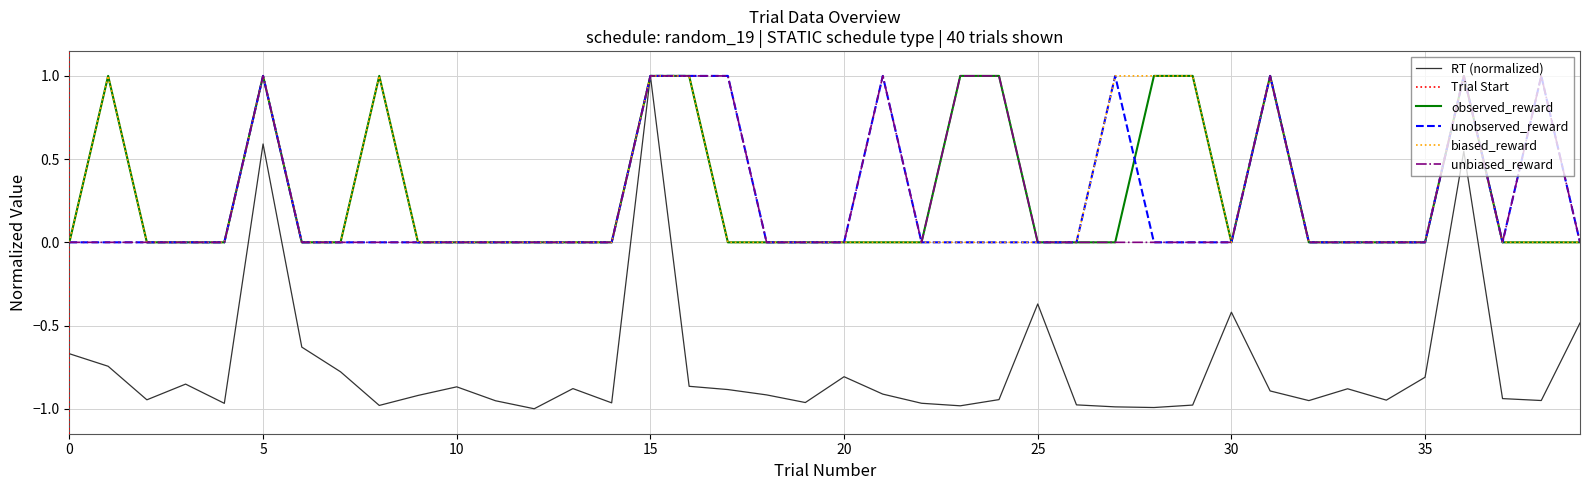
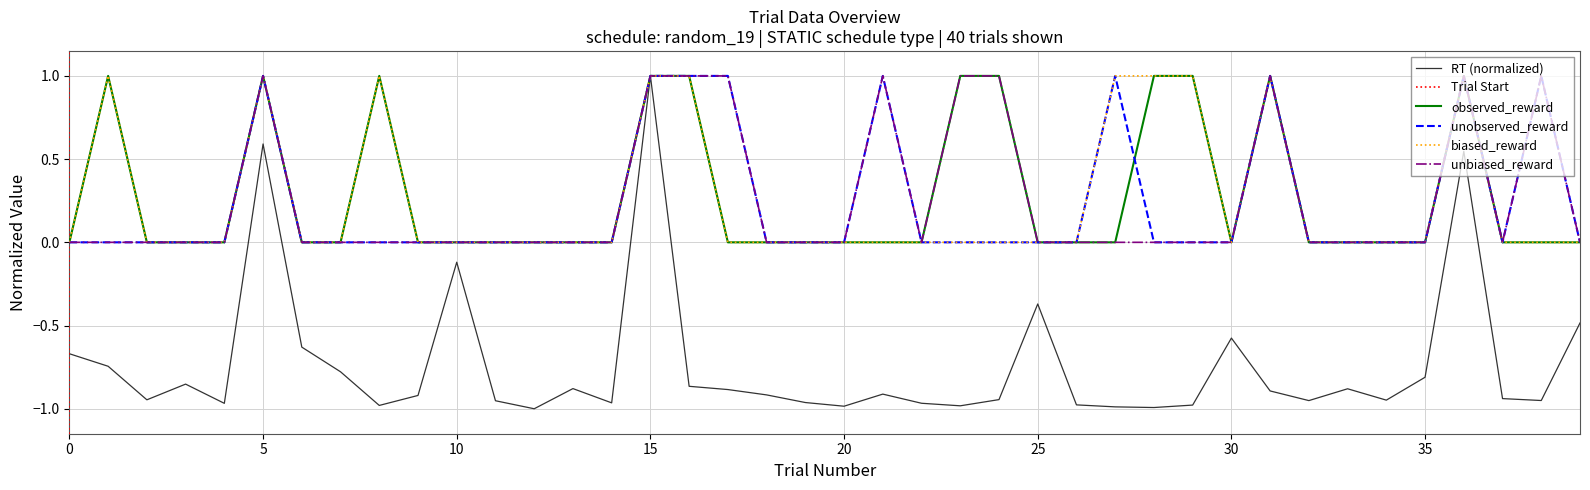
  {
    "RT (normalized)": {
      "0": -0.67,
      "5": 0.59,
-     "10": -0.87,
-     "20": -0.81,
+     "10": -0.12,
+     "20": -0.98,
      "25": -0.37,
-     "30": -0.42,
+     "30": -0.58,
      "35": -0.81
    }
  }
